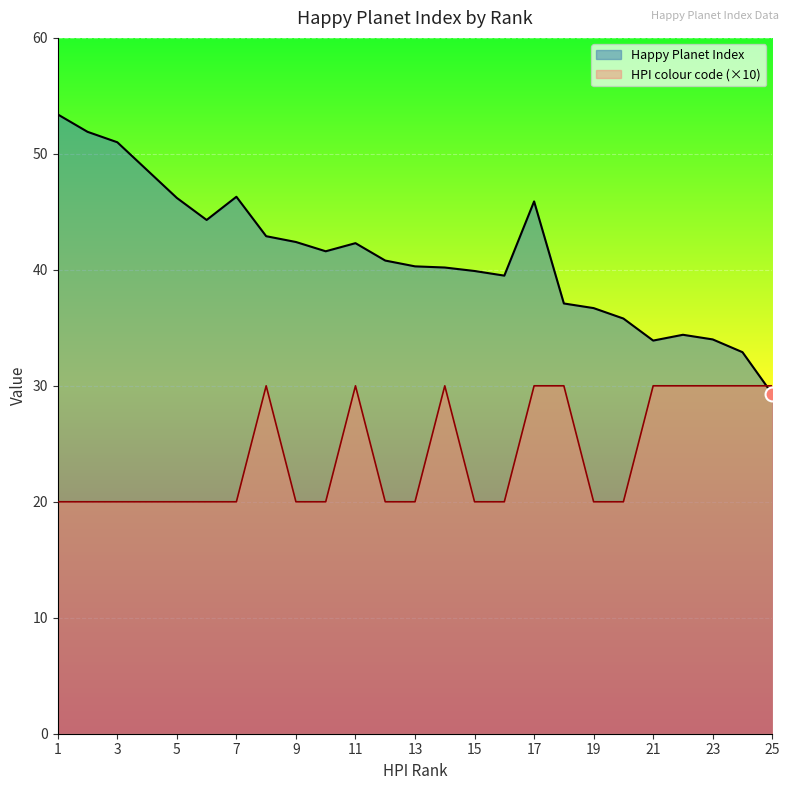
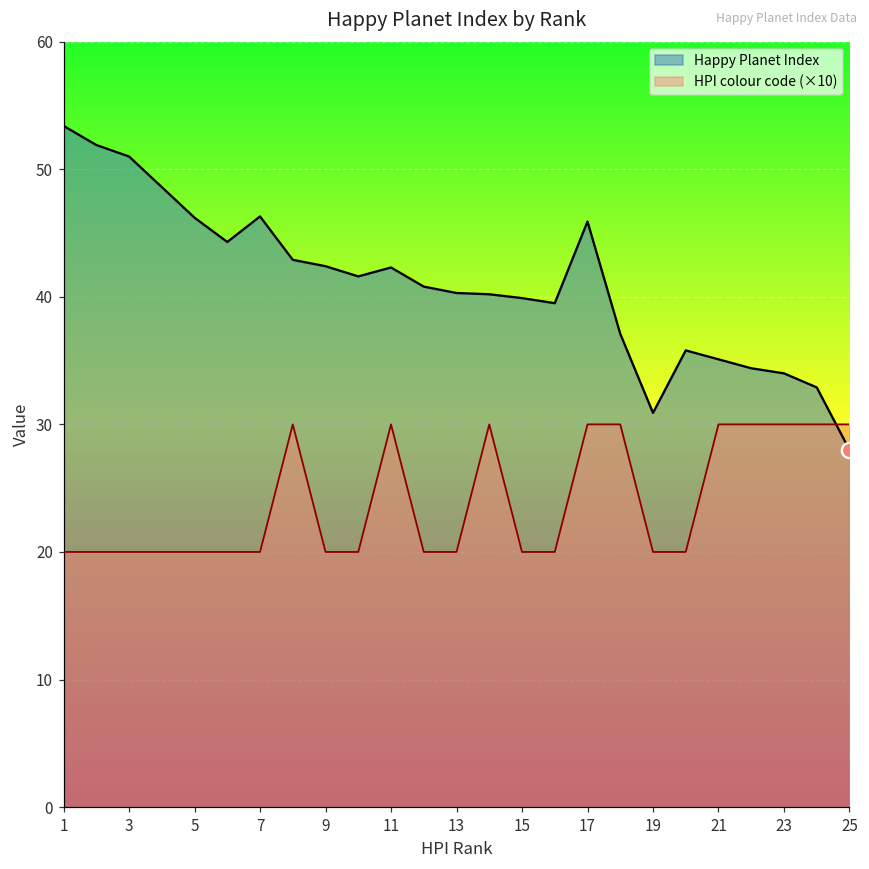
  {
    "Happy Planet Index": {
      "1": 53.4,
      "3": 51.0,
      "5": 46.2,
      "7": 46.3,
      "9": 42.4,
      "11": 42.3,
      "13": 40.3,
      "15": 39.9,
      "17": 45.9,
-     "19": 36.7,
-     "21": 33.9,
+     "19": 30.9,
+     "21": 35.1,
      "23": 34.0,
-     "25": 29.3
+     "25": 28.0
    }
  }
